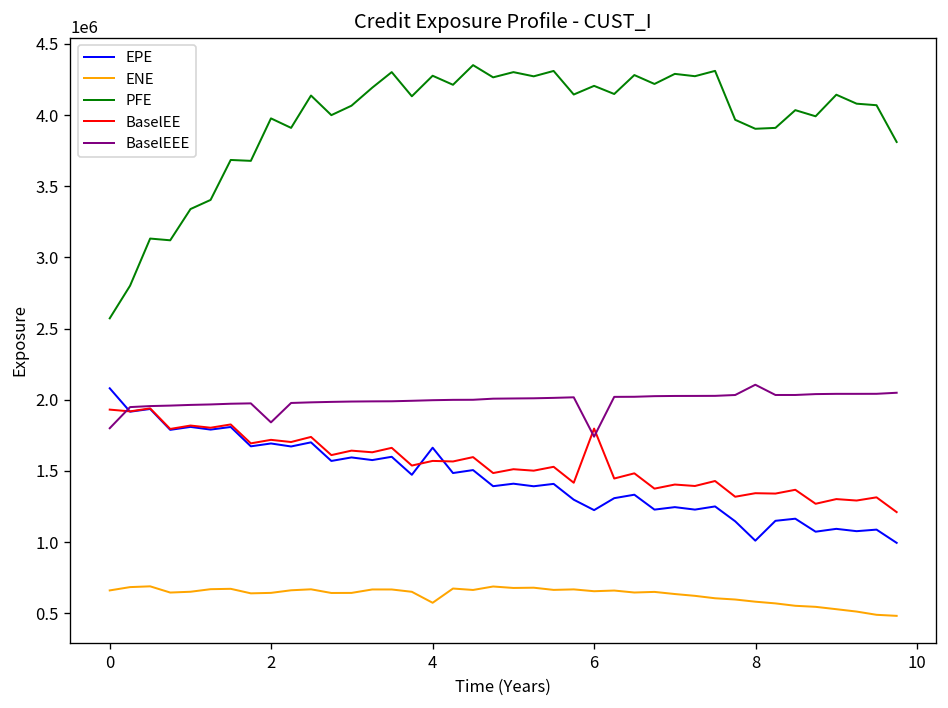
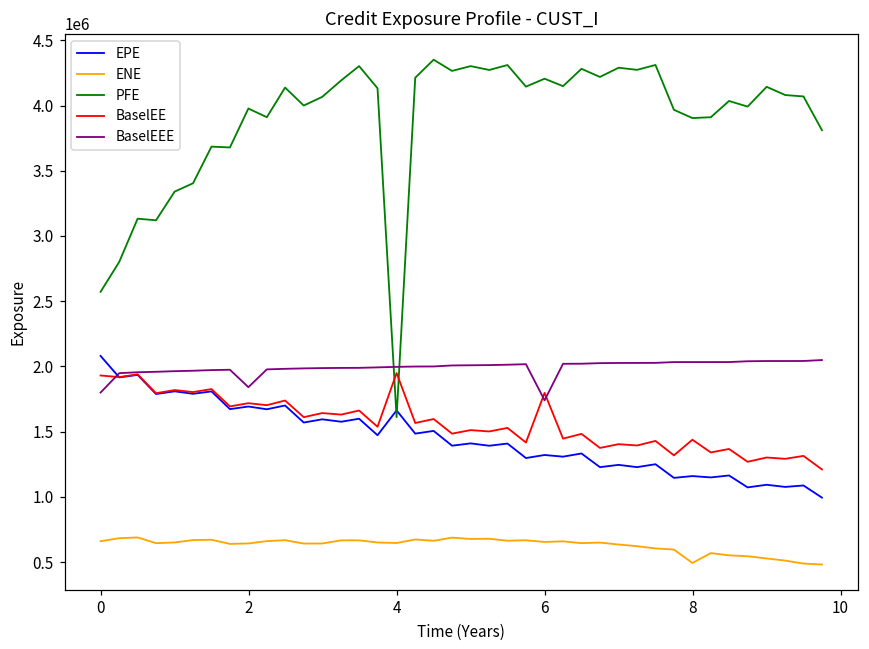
  {
    "EPE": {
      "0": 2080000,
      "2": 1690000,
      "4": 1660000,
-     "6": 1220000,
-     "8": 1010000
+     "6": 1320000,
+     "8": 1160000
    },
    "ENE": {
      "0": 660000,
      "2": 640000,
-     "4": 570000,
+     "4": 650000,
      "6": 650000,
-     "8": 580000
+     "8": 490000
    },
    "PFE": {
      "0": 2570000,
      "2": 3980000,
-     "4": 4280000,
+     "4": 1610000,
      "6": 4210000,
      "8": 3900000
    },
    "BaselEE": {
      "0": 1930000,
      "2": 1720000,
-     "4": 1570000,
+     "4": 1950000,
      "6": 1800000,
-     "8": 1340000
+     "8": 1440000
    },
    "BaselEEE": {
      "0": 1800000,
      "2": 1840000,
      "4": 2000000,
      "6": 1740000,
-     "8": 2110000
+     "8": 2030000
    }
  }
